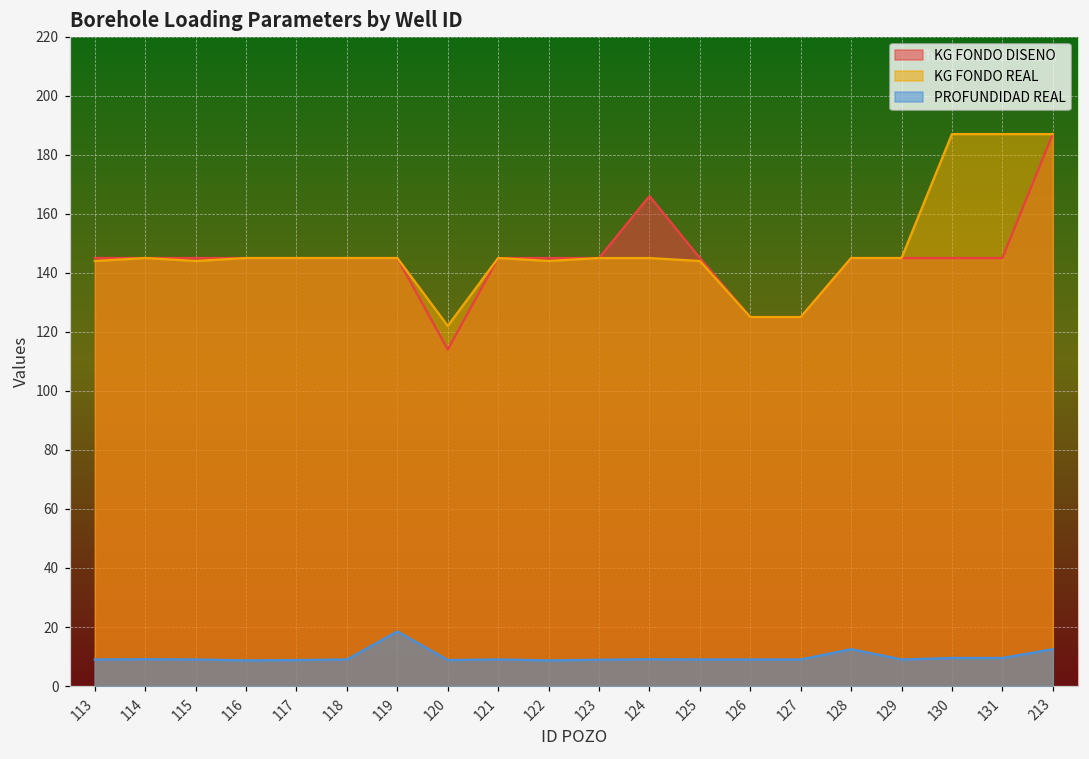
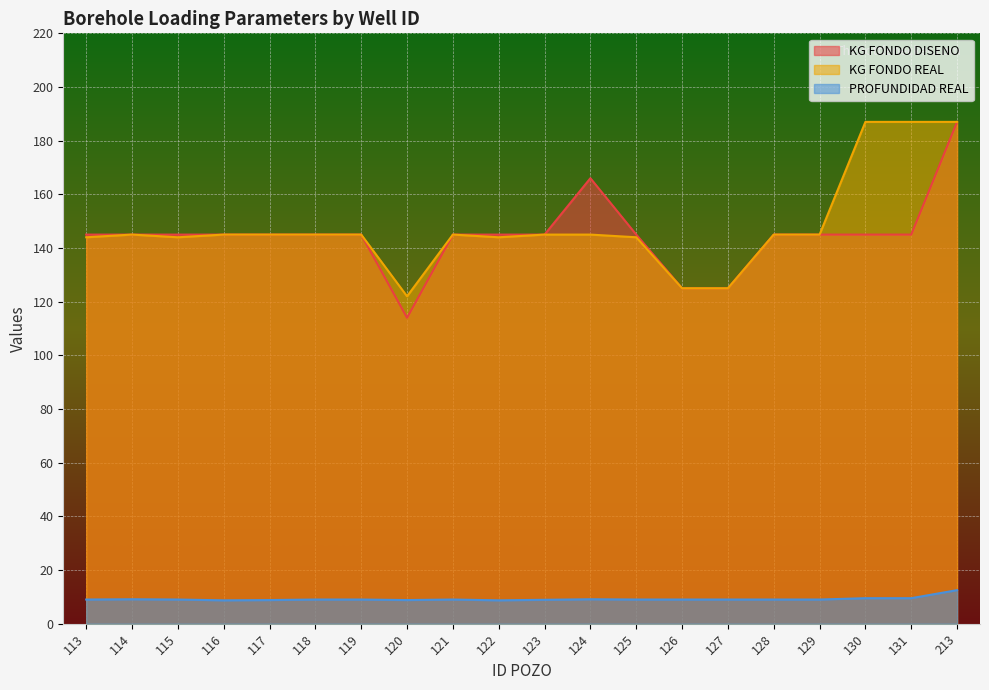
  {
    "KG FONDO DISENO": {
      "113": 145,
      "115": 145,
      "120": 114,
      "122": 145,
      "124": 166,
      "125": 145,
      "130": 145,
      "131": 145
    },
    "KG FONDO REAL": {
      "113": 144,
      "115": 144,
      "120": 122,
      "122": 144,
      "124": 145,
      "125": 144,
      "130": 187,
      "131": 187
    },
    "PROFUNDIDAD REAL": {
      "113": 9,
      "114": 9,
      "115": 9,
      "116": 9,
      "117": 9,
      "118": 9,
-     "119": 19,
+     "119": 9,
      "120": 9,
      "121": 9,
      "122": 9,
      "123": 9,
      "124": 9,
      "125": 9,
      "126": 9,
      "127": 9,
-     "128": 13,
+     "128": 9,
      "129": 9,
      "130": 10,
      "131": 10,
      "213": 13
    }
  }
